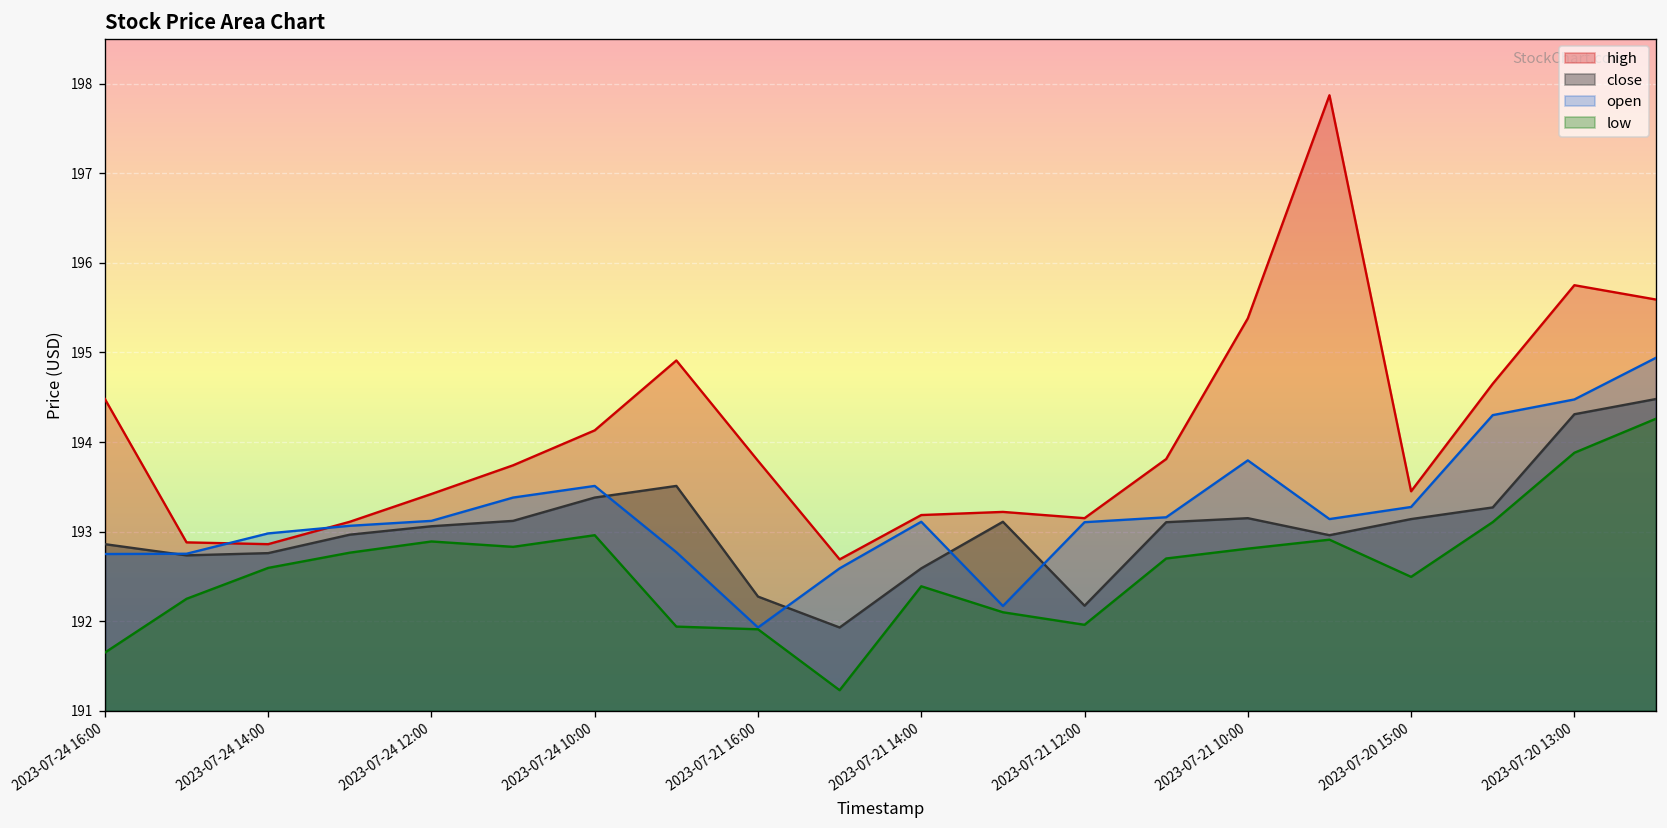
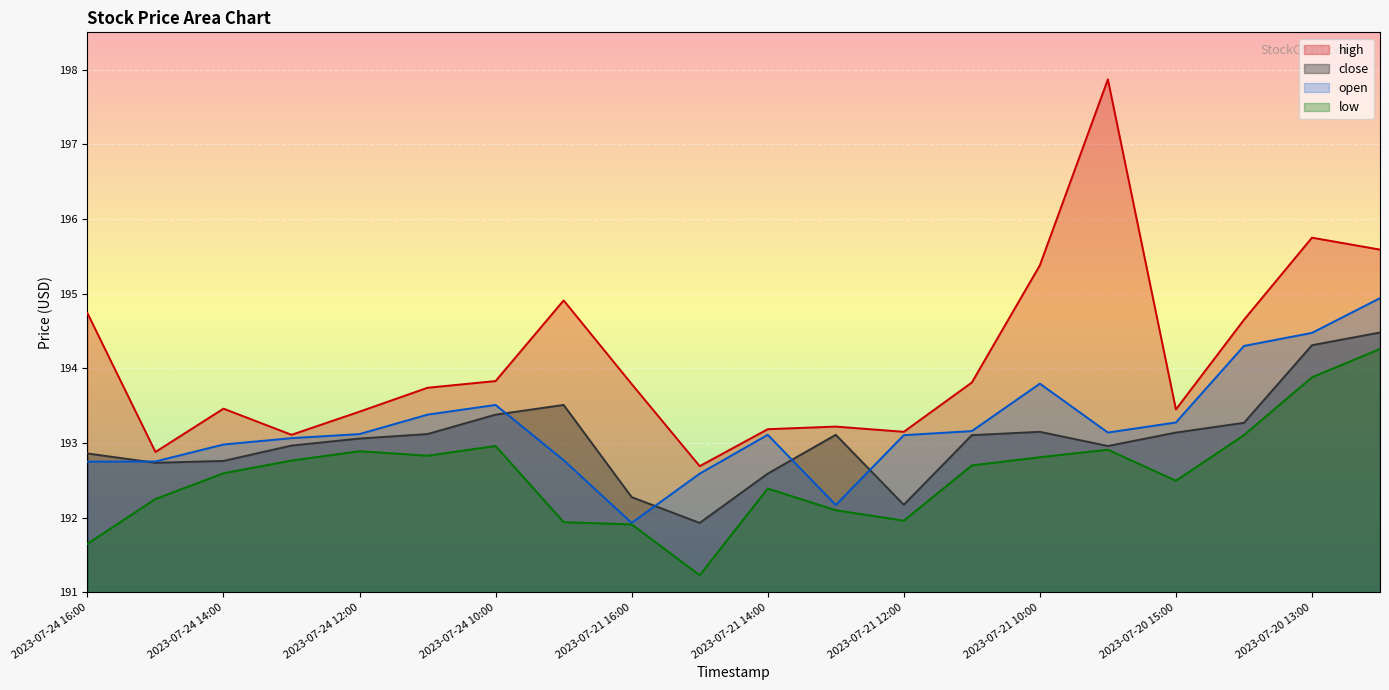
  {
    "high": {
-     "2023-07-24 16:00": 194.5,
-     "2023-07-24 14:00": 192.9,
+     "2023-07-24 16:00": 194.7,
+     "2023-07-24 14:00": 193.5,
      "2023-07-24 12:00": 193.4,
-     "2023-07-24 10:00": 194.1,
+     "2023-07-24 10:00": 193.8,
      "2023-07-21 16:00": 193.8,
      "2023-07-21 14:00": 193.2,
      "2023-07-21 12:00": 193.2,
      "2023-07-21 10:00": 195.4,
      "2023-07-20 15:00": 193.5,
      "2023-07-20 13:00": 195.8
    }
  }
